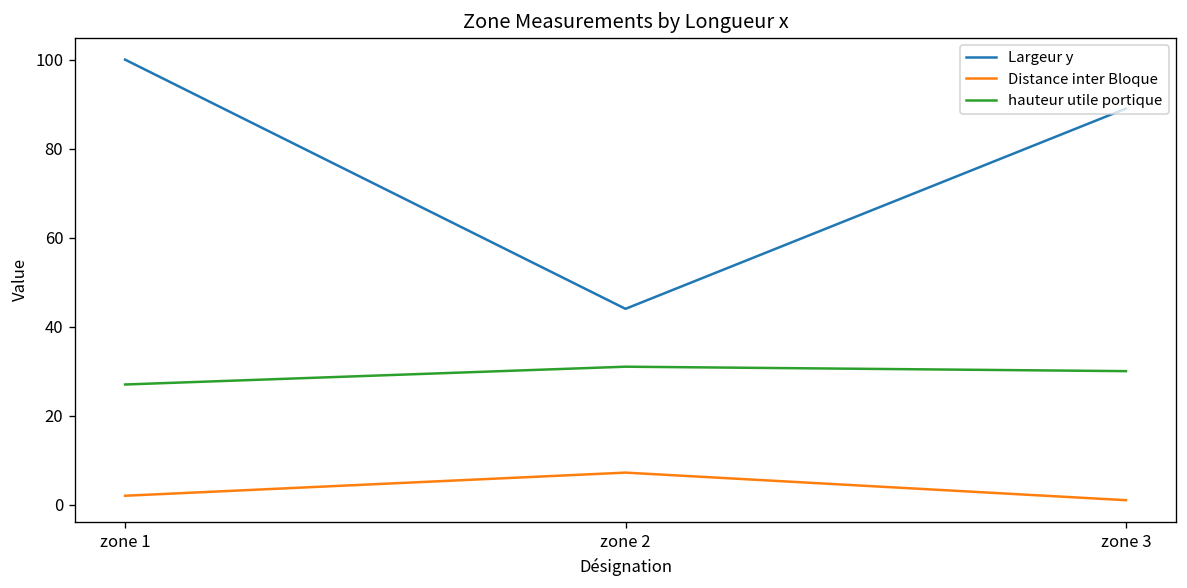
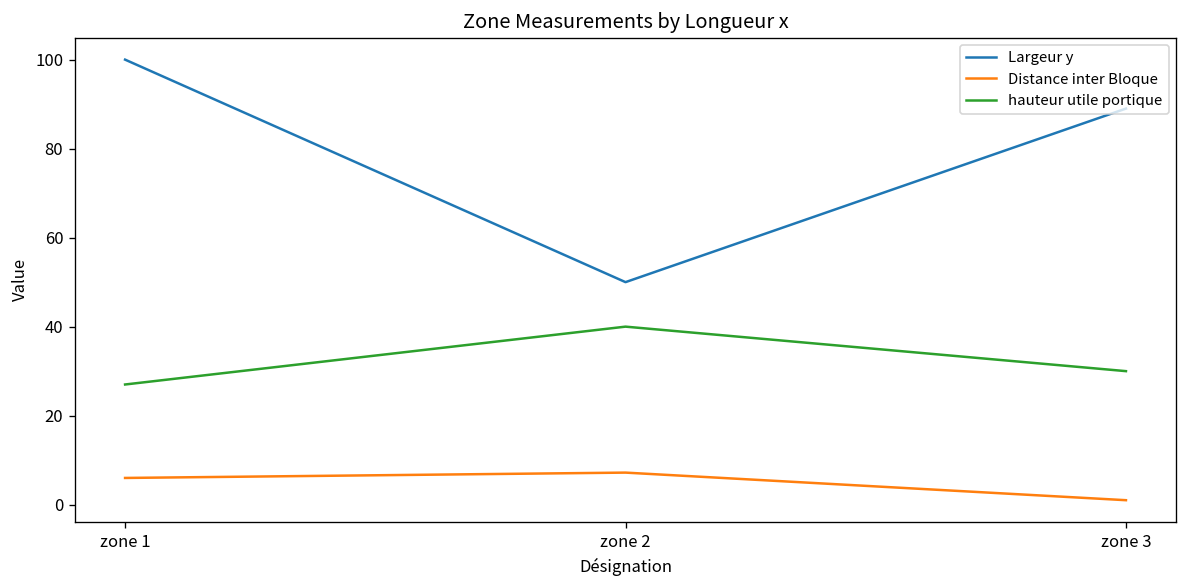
  {
    "Largeur y": {
      "zone 1": 100,
-     "zone 2": 44
+     "zone 2": 50
    },
    "Distance inter Bloque": {
-     "zone 1": 2,
+     "zone 1": 6,
      "zone 2": 7,
      "zone 3": 1
    },
    "hauteur utile portique": {
      "zone 1": 27,
-     "zone 2": 31,
+     "zone 2": 40,
      "zone 3": 30
    }
  }
